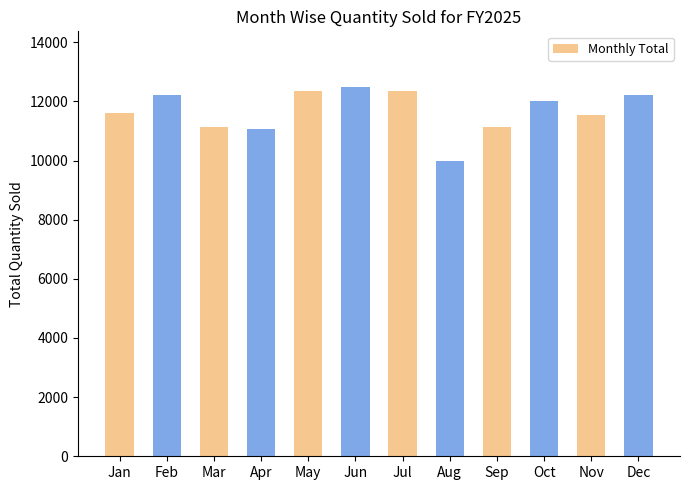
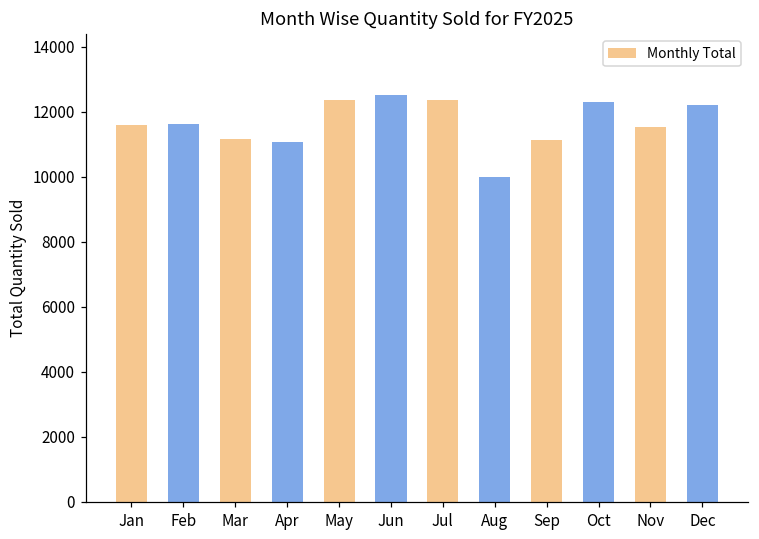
  {
    "Jan": 11600,
-   "Feb": 12200,
+   "Feb": 11600,
    "Mar": 11100,
    "Apr": 11100,
    "May": 12300,
    "Jun": 12500,
    "Jul": 12400,
    "Aug": 10000,
    "Sep": 11100,
-   "Oct": 12000,
+   "Oct": 12300,
    "Nov": 11500,
    "Dec": 12200
  }
